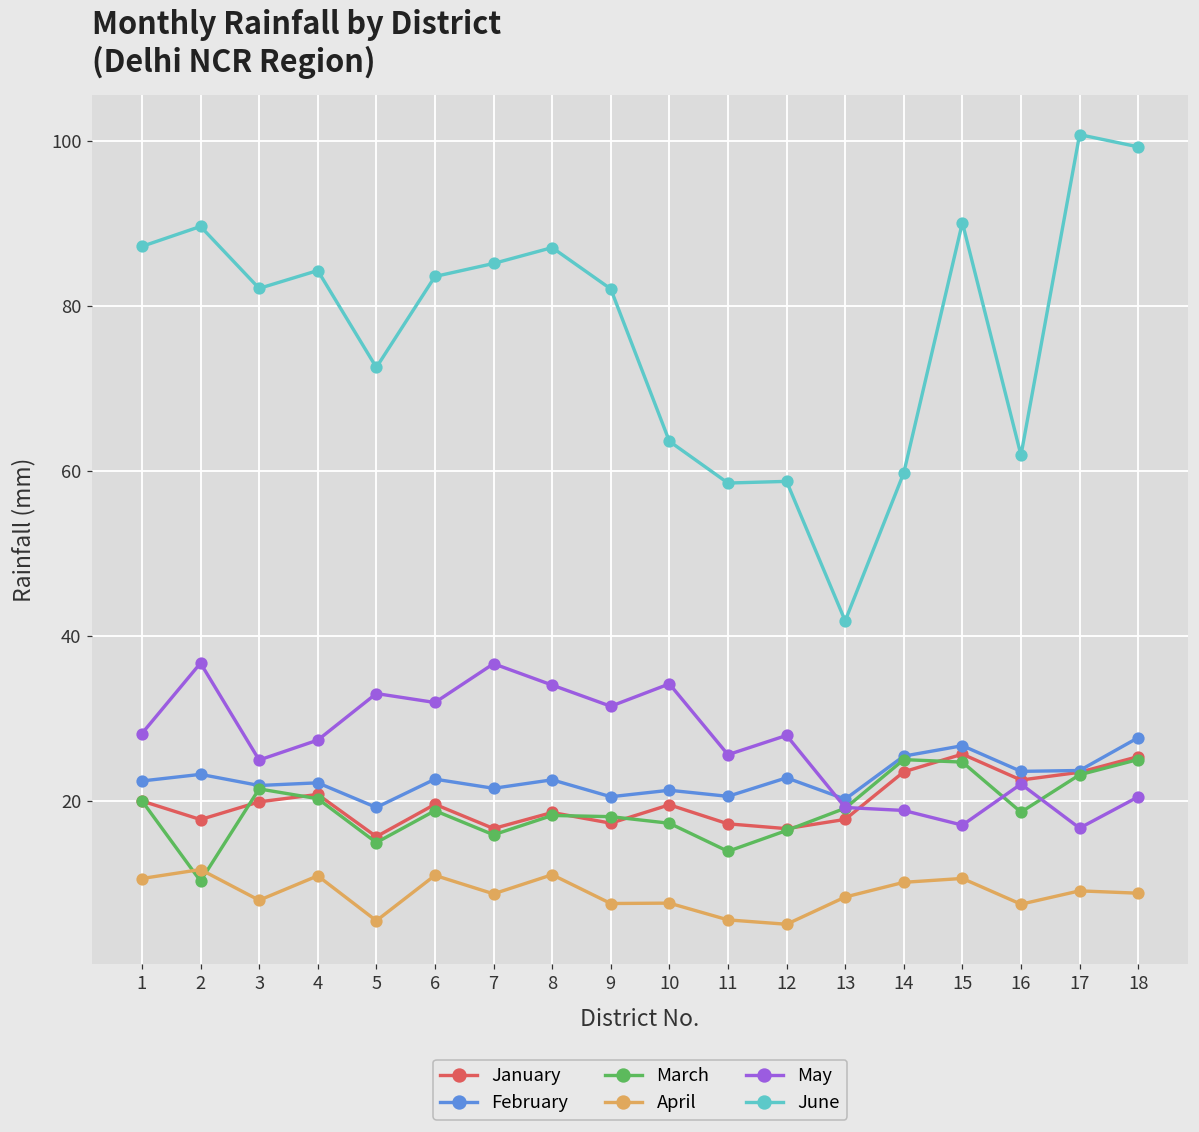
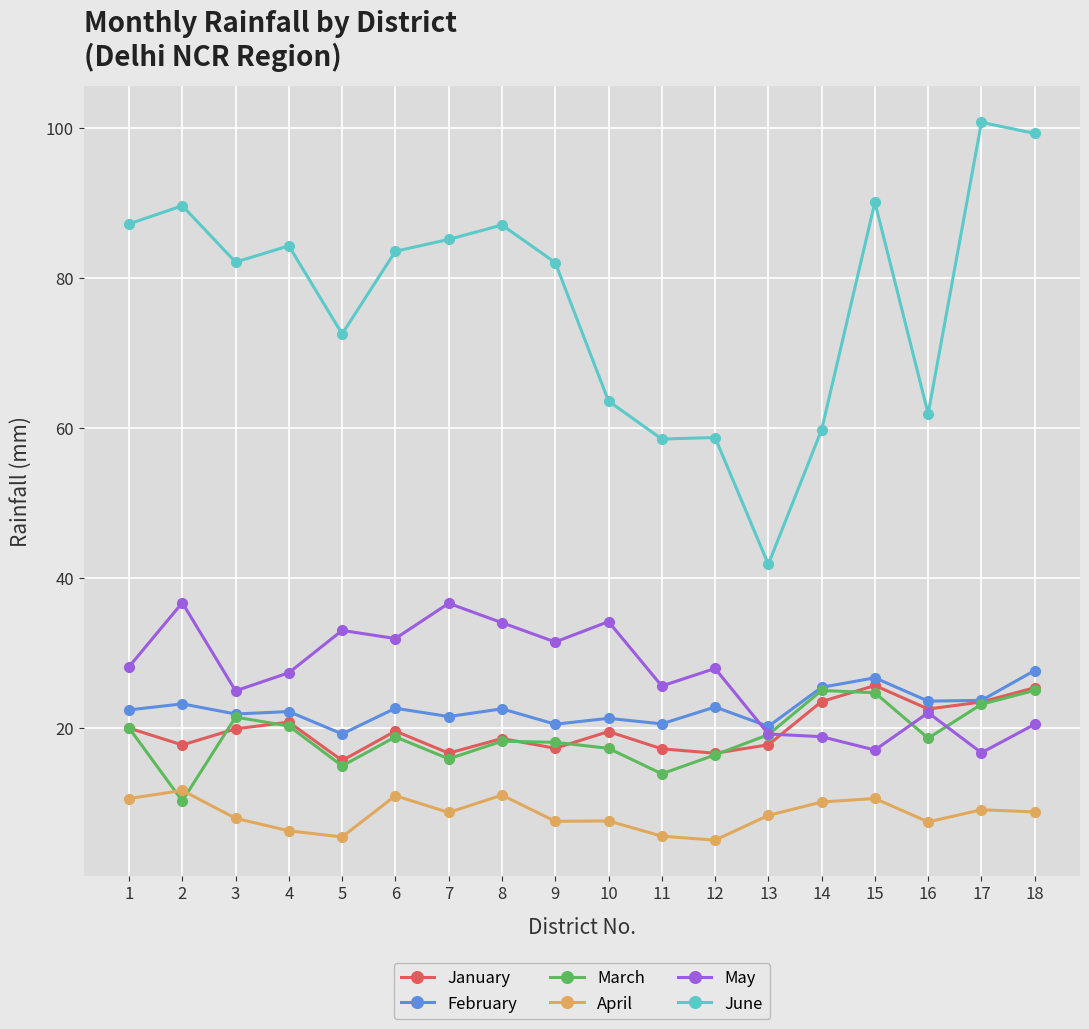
  {
    "January": {
      "2": 18,
      "3": 20,
      "4": 21,
      "5": 16,
      "6": 20,
      "7": 17,
      "8": 19,
      "9": 17,
      "10": 20,
      "11": 17,
      "13": 18,
      "14": 24,
      "15": 26,
      "16": 23,
      "18": 25
    },
    "February": {
      "1": 22,
      "2": 23,
      "3": 22,
      "4": 22,
      "5": 19,
      "6": 23,
      "7": 22,
      "8": 23,
      "9": 21,
      "10": 21,
      "11": 21,
      "12": 23,
      "13": 20,
      "14": 25,
      "15": 27,
      "16": 24,
      "18": 28
    },
    "March": {
      "2": 10,
      "3": 21,
      "4": 20,
      "5": 15,
      "6": 19,
      "7": 16,
      "8": 18,
      "9": 18,
      "10": 17,
      "11": 14,
      "14": 25,
      "15": 25,
      "16": 19,
      "18": 25
    },
    "April": {
      "1": 11,
      "2": 12,
      "3": 8,
-     "4": 11,
+     "4": 6,
      "5": 5,
      "6": 11,
      "7": 9,
      "8": 11,
      "9": 8,
      "10": 8,
      "11": 6,
      "12": 5,
      "13": 8,
      "14": 10,
      "15": 11,
      "16": 7,
      "17": 9,
      "18": 9
    },
    "May": {
      "1": 28,
      "2": 37,
      "3": 25,
      "4": 27,
      "5": 33,
      "6": 32,
      "7": 37,
      "8": 34,
      "9": 31,
      "10": 34,
      "11": 26,
      "12": 28,
      "14": 19,
      "15": 17,
      "16": 22,
      "17": 17,
      "18": 20
    },
    "June": {
      "1": 87,
      "2": 90,
      "3": 82,
      "4": 84,
      "5": 73,
      "6": 84,
      "7": 85,
      "8": 87,
      "9": 82,
      "10": 64,
      "11": 59,
      "12": 59,
      "13": 42,
      "14": 60,
      "15": 90,
      "16": 62,
      "17": 101,
      "18": 99
    }
  }
